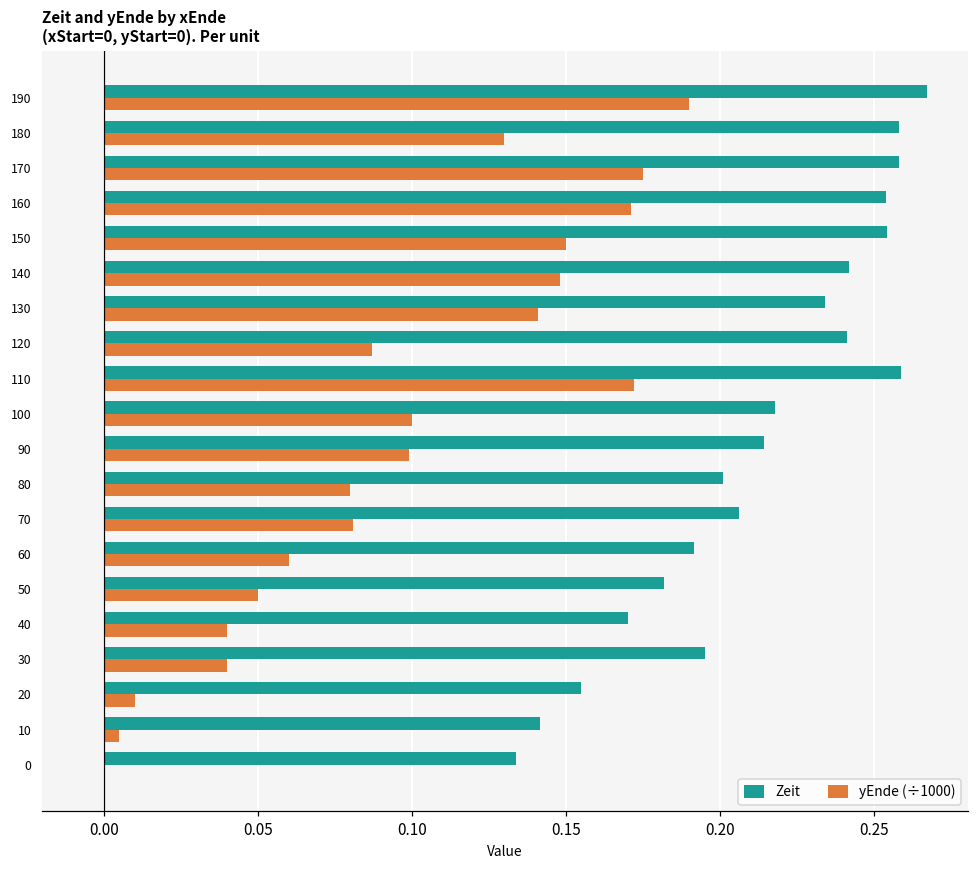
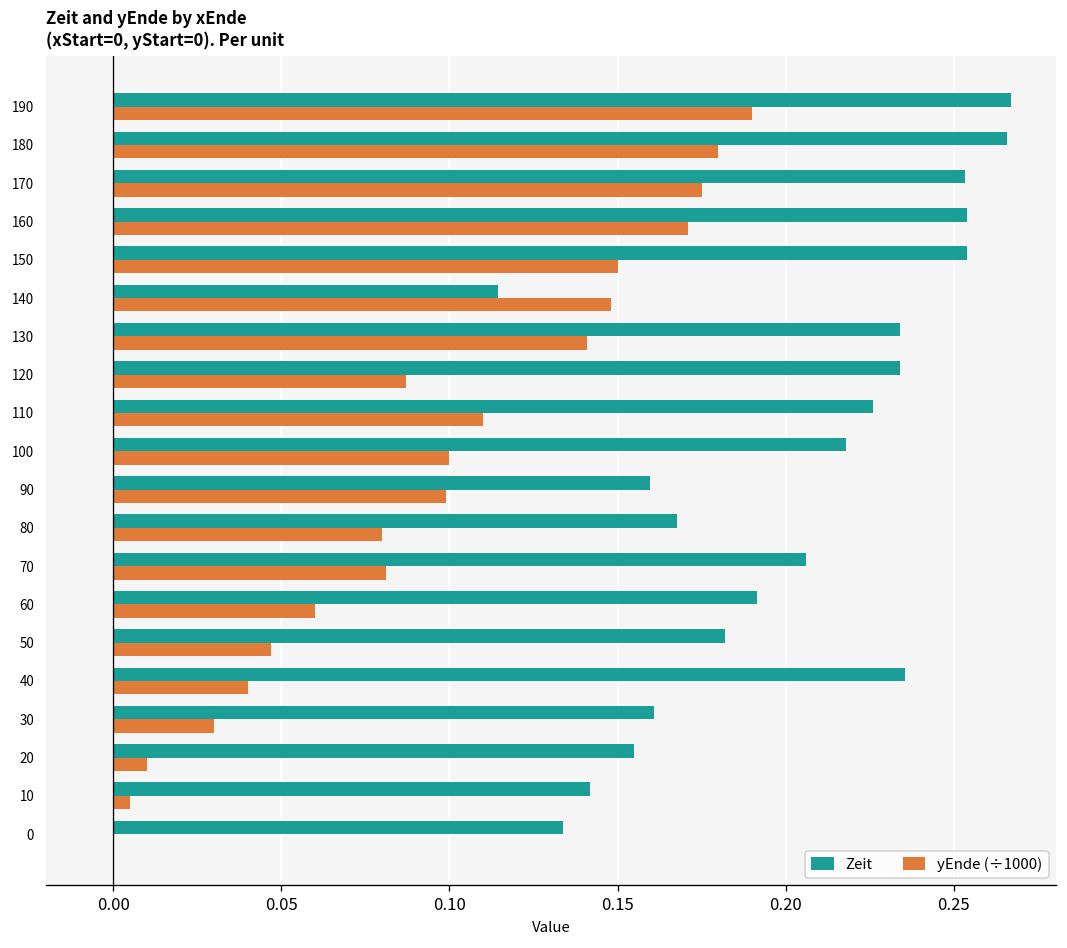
  {
    "Zeit": {
      "190": 0.267,
-     "180": 0.258,
-     "170": 0.258,
+     "180": 0.266,
+     "170": 0.253,
      "160": 0.254,
      "150": 0.254,
-     "140": 0.242,
+     "140": 0.114,
      "130": 0.234,
-     "120": 0.241,
-     "110": 0.259,
+     "120": 0.234,
+     "110": 0.226,
      "100": 0.218,
-     "90": 0.214,
-     "80": 0.201,
+     "90": 0.160,
+     "80": 0.168,
      "70": 0.206,
      "60": 0.191,
      "50": 0.182,
-     "40": 0.170,
-     "30": 0.195,
+     "40": 0.235,
+     "30": 0.161,
      "20": 0.155,
      "10": 0.142,
      "0": 0.134
    },
    "yEnde (÷1000)": {
      "190": 0.190,
-     "180": 0.130,
+     "180": 0.180,
      "170": 0.175,
      "160": 0.171,
      "150": 0.150,
      "140": 0.148,
      "130": 0.141,
      "120": 0.087,
-     "110": 0.172,
+     "110": 0.110,
      "100": 0.100,
      "90": 0.099,
      "80": 0.080,
      "70": 0.081,
      "60": 0.060,
-     "50": 0.050,
+     "50": 0.047,
      "40": 0.040,
-     "30": 0.040,
+     "30": 0.030,
      "20": 0.010,
      "10": 0.005,
      "0": 0.000
    }
  }
